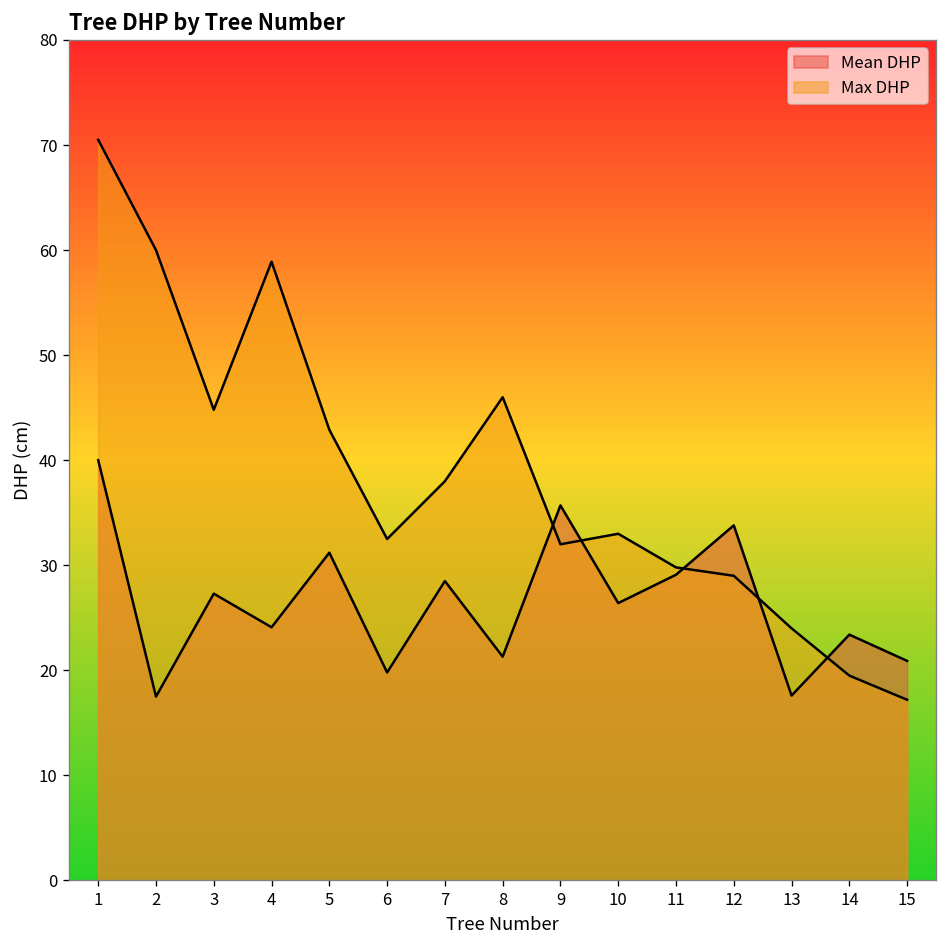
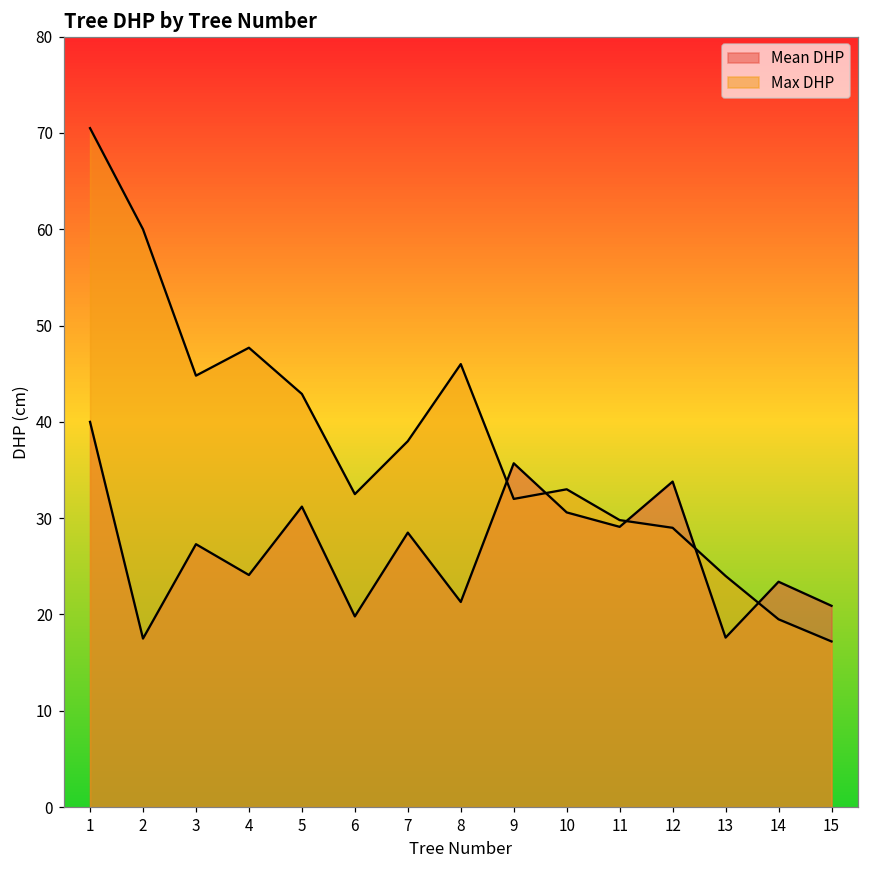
  {
    "Mean DHP": {
      "1": 40,
      "2": 18,
      "3": 27,
      "4": 24,
      "5": 31,
      "6": 20,
      "7": 29,
      "8": 21,
      "9": 36,
-     "10": 26,
+     "10": 31,
      "11": 29,
      "12": 34,
      "13": 18,
      "14": 23,
      "15": 21
    },
    "Max DHP": {
      "1": 71,
      "2": 60,
      "3": 45,
-     "4": 59,
+     "4": 48,
      "5": 43,
      "6": 33,
      "7": 38,
      "8": 46,
      "9": 32,
      "10": 33,
      "11": 30,
      "12": 29,
      "13": 24,
      "14": 20,
      "15": 17
    }
  }
